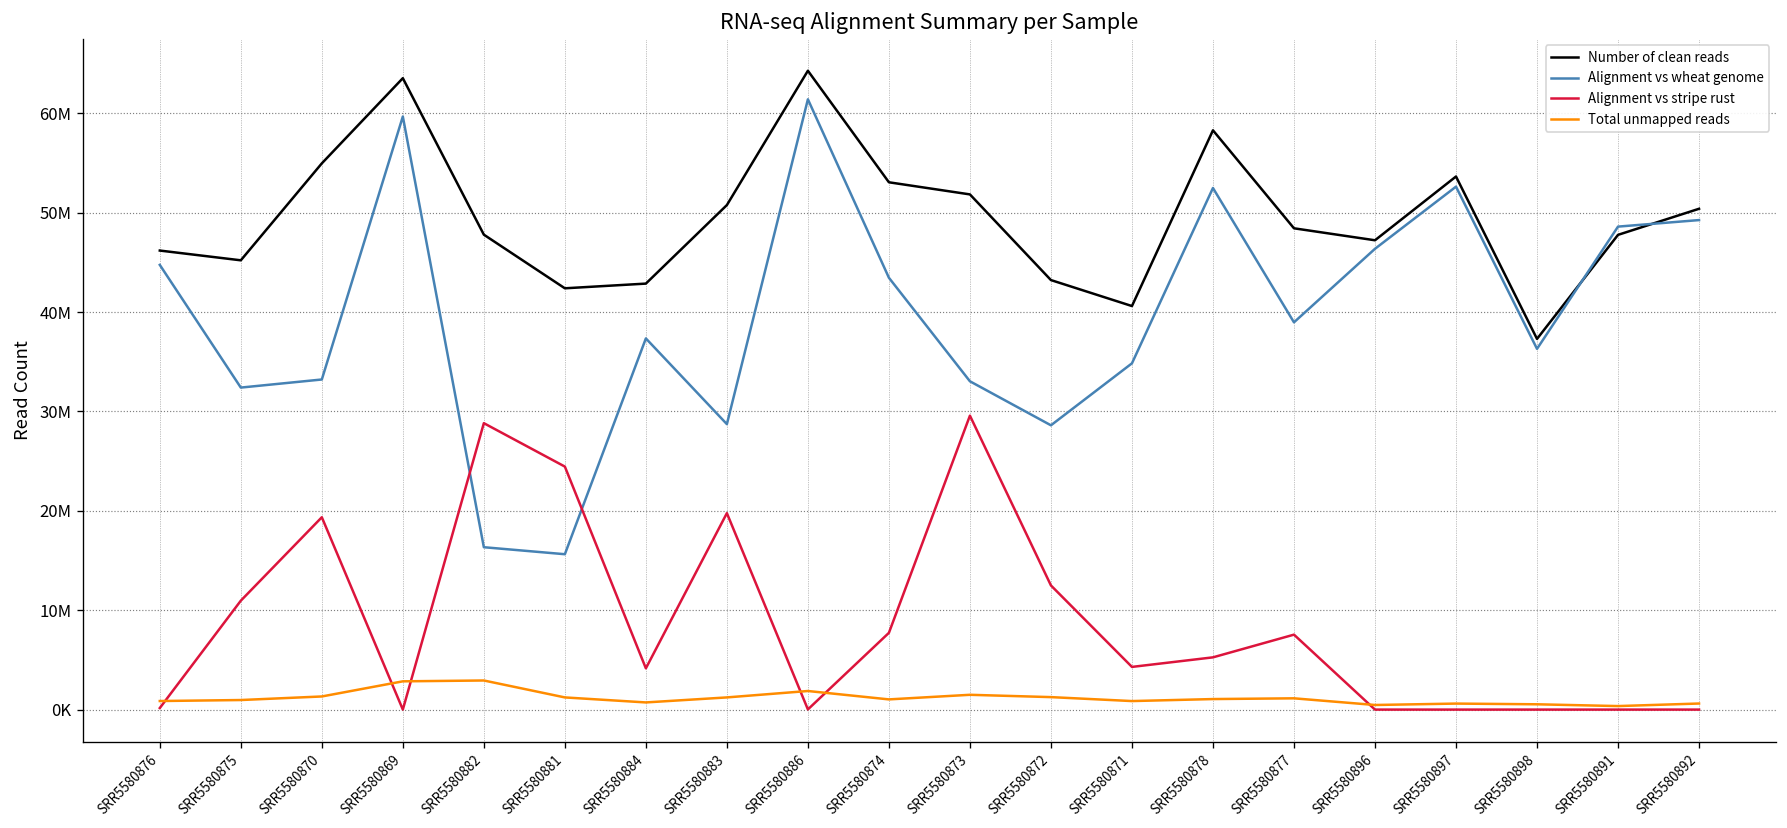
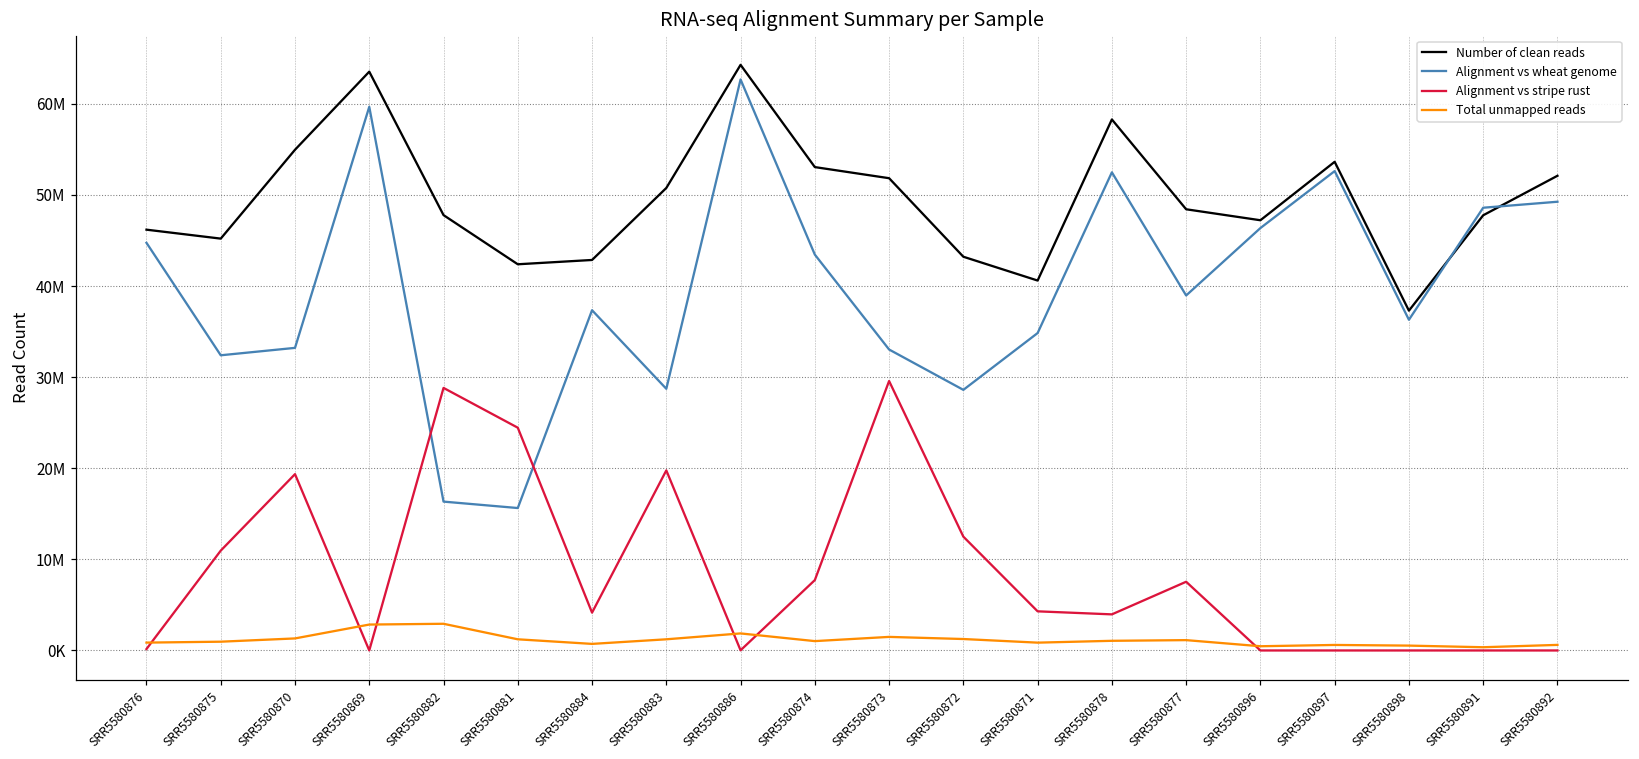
  {
    "Number of clean reads": {
      "SRR5580876": 46000000,
      "SRR5580875": 45000000,
      "SRR5580870": 55000000,
      "SRR5580869": 64000000,
      "SRR5580882": 48000000,
      "SRR5580881": 42000000,
      "SRR5580884": 43000000,
      "SRR5580883": 51000000,
      "SRR5580886": 64000000,
      "SRR5580874": 53000000,
      "SRR5580873": 52000000,
      "SRR5580872": 43000000,
      "SRR5580871": 41000000,
      "SRR5580878": 58000000,
      "SRR5580877": 48000000,
      "SRR5580896": 47000000,
      "SRR5580897": 54000000,
      "SRR5580898": 37000000,
      "SRR5580891": 48000000,
-     "SRR5580892": 50000000
+     "SRR5580892": 52000000
    },
    "Alignment vs wheat genome": {
      "SRR5580876": 45000000,
      "SRR5580875": 32000000,
      "SRR5580870": 33000000,
      "SRR5580869": 60000000,
      "SRR5580882": 16000000,
      "SRR5580881": 16000000,
      "SRR5580884": 37000000,
      "SRR5580883": 29000000,
-     "SRR5580886": 61000000,
+     "SRR5580886": 63000000,
      "SRR5580874": 43000000,
      "SRR5580873": 33000000,
      "SRR5580872": 29000000,
      "SRR5580871": 35000000,
      "SRR5580878": 52000000,
      "SRR5580877": 39000000,
      "SRR5580896": 46000000,
      "SRR5580897": 53000000,
      "SRR5580898": 36000000,
      "SRR5580891": 49000000,
      "SRR5580892": 49000000
    },
    "Alignment vs stripe rust": {
      "SRR5580876": 0,
      "SRR5580875": 11000000,
      "SRR5580870": 19000000,
      "SRR5580869": 0,
      "SRR5580882": 29000000,
      "SRR5580881": 24000000,
      "SRR5580884": 4000000,
      "SRR5580883": 20000000,
      "SRR5580886": 0,
      "SRR5580874": 8000000,
      "SRR5580873": 30000000,
      "SRR5580872": 12000000,
      "SRR5580871": 4000000,
-     "SRR5580878": 5000000,
+     "SRR5580878": 4000000,
      "SRR5580877": 8000000,
      "SRR5580896": 0,
      "SRR5580897": 0,
      "SRR5580898": 0,
      "SRR5580891": 0,
      "SRR5580892": 0
    },
    "Total unmapped reads": {
      "SRR5580876": 1000000,
      "SRR5580875": 1000000,
      "SRR5580870": 1000000,
      "SRR5580869": 3000000,
      "SRR5580882": 3000000,
      "SRR5580881": 1000000,
      "SRR5580884": 1000000,
      "SRR5580883": 1000000,
      "SRR5580886": 2000000,
      "SRR5580874": 1000000,
      "SRR5580873": 1000000,
      "SRR5580872": 1000000,
      "SRR5580871": 1000000,
      "SRR5580878": 1000000,
      "SRR5580877": 1000000,
      "SRR5580896": 0,
      "SRR5580897": 1000000,
      "SRR5580898": 1000000,
      "SRR5580891": 0,
      "SRR5580892": 1000000
    }
  }
